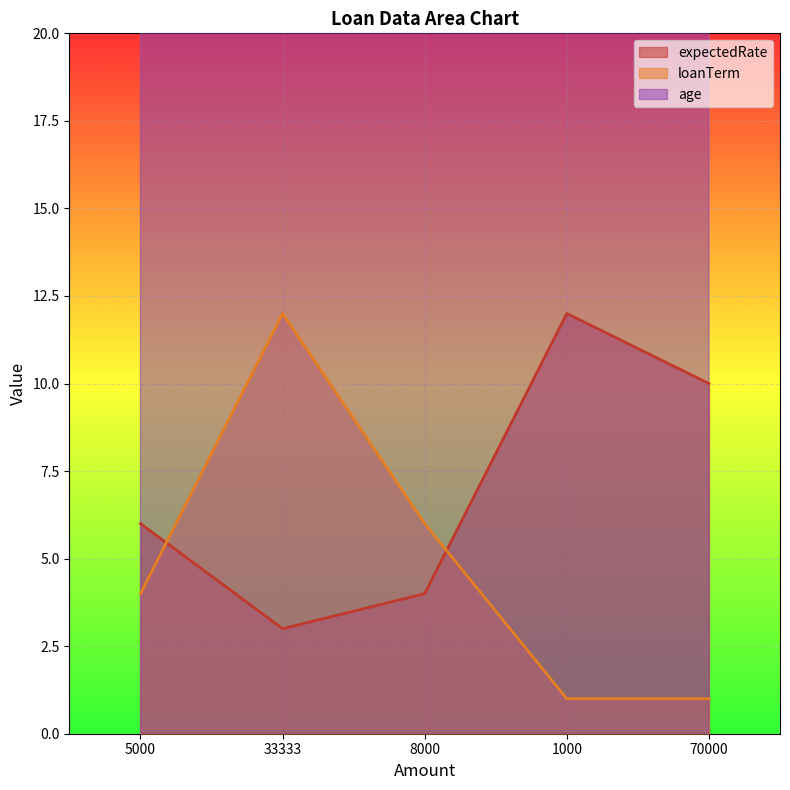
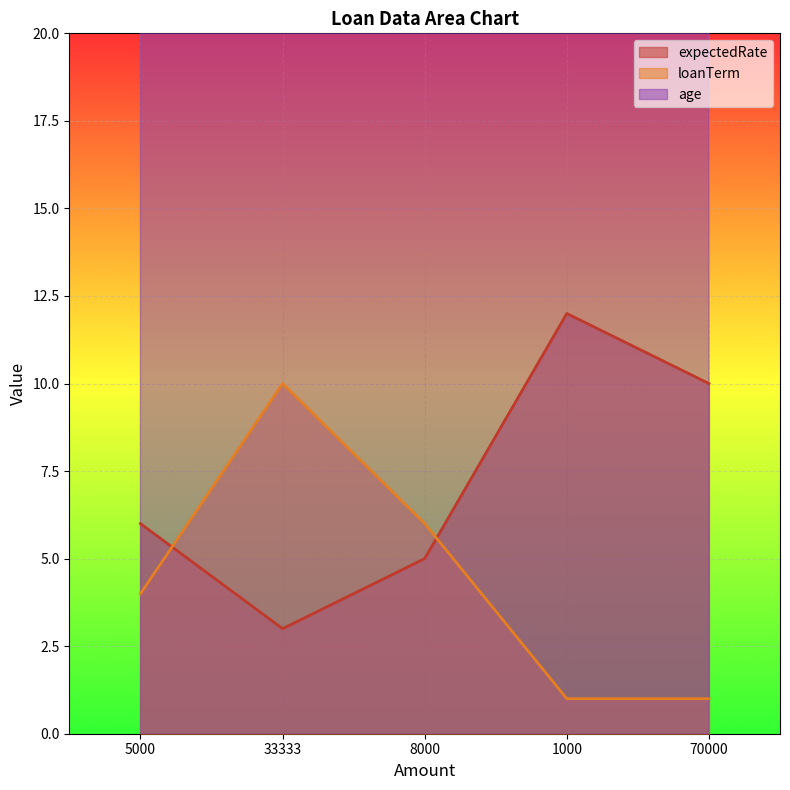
  {
    "expectedRate": {
      "5000": 6,
      "33333": 3,
-     "8000": 4,
+     "8000": 5,
      "1000": 12,
      "70000": 10
    },
    "loanTerm": {
      "5000": 4,
-     "33333": 12,
+     "33333": 10,
      "8000": 6,
      "1000": 1,
      "70000": 1
    }
  }
